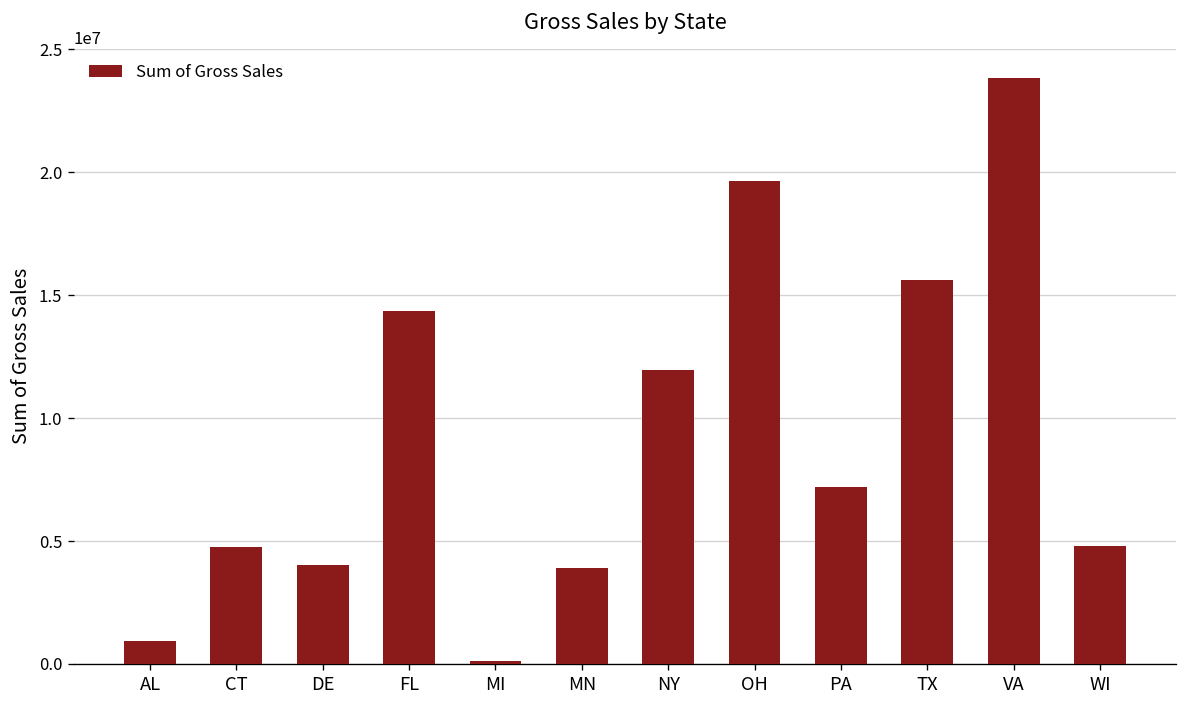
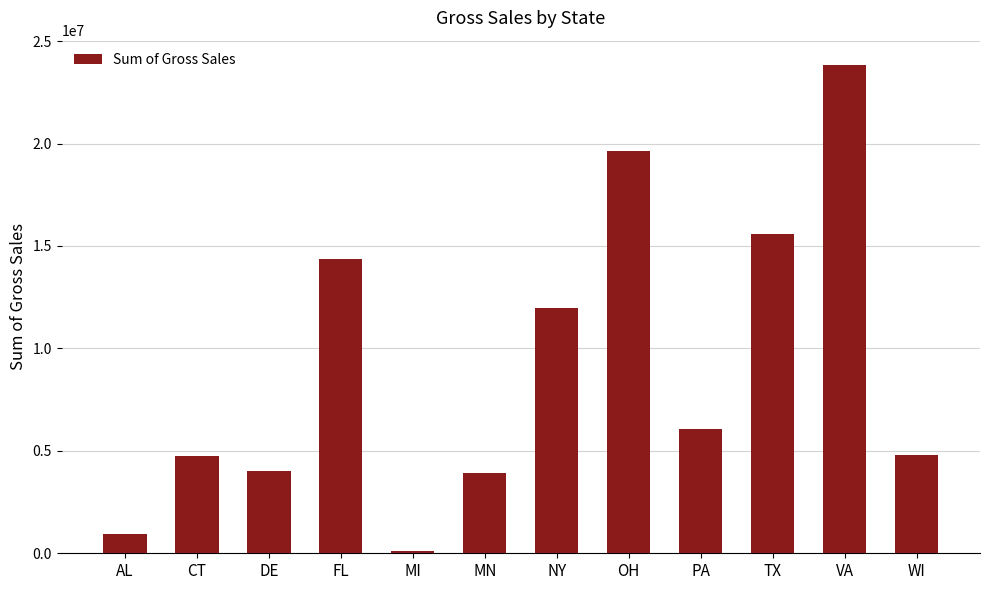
  {
    "AL": 900000,
    "CT": 4700000,
    "DE": 4000000,
    "FL": 14400000,
    "MI": 100000,
    "MN": 3900000,
    "NY": 12000000,
    "OH": 19600000,
-   "PA": 7200000,
+   "PA": 6100000,
    "TX": 15600000,
    "VA": 23800000,
    "WI": 4800000
  }
